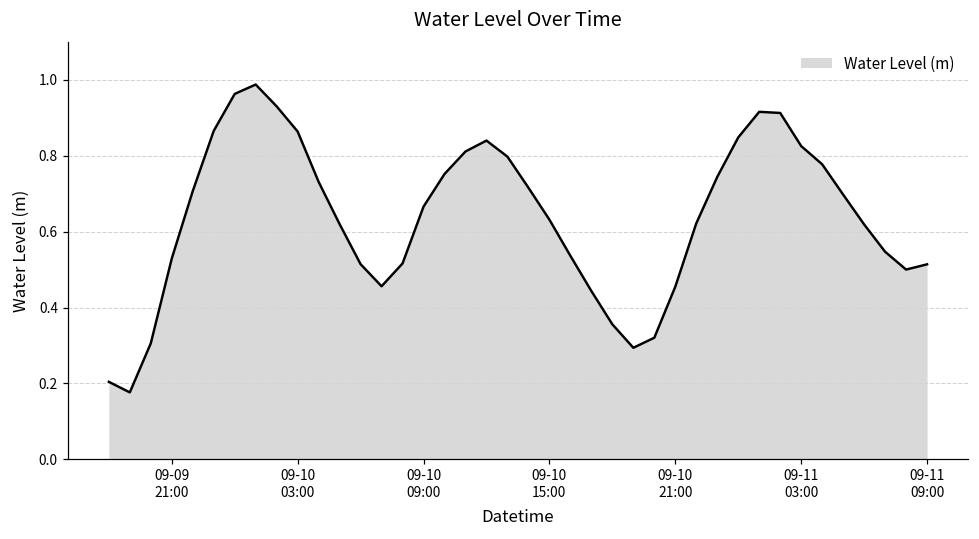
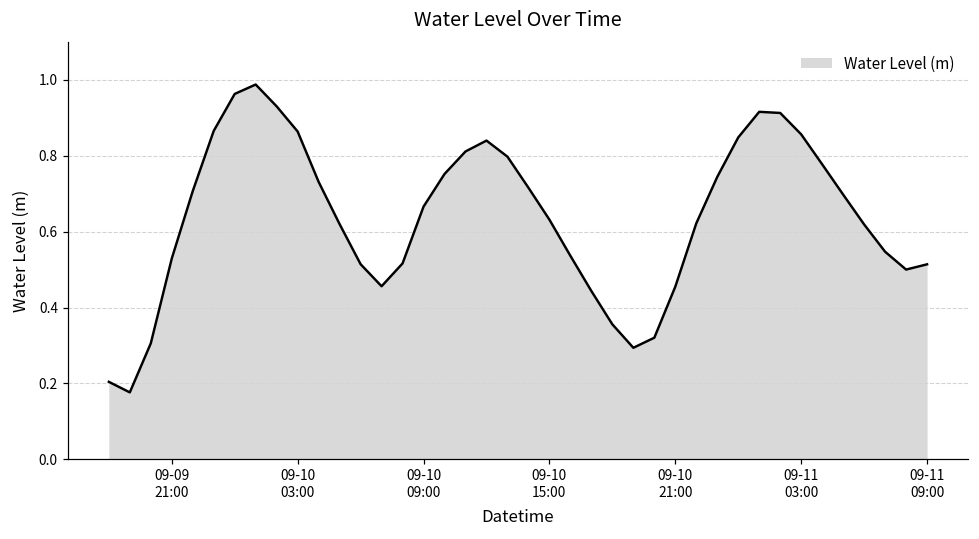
  {
    "09-09 21:00": 0.53,
    "09-10 03:00": 0.86,
    "09-10 09:00": 0.67,
    "09-10 15:00": 0.63,
    "09-10 21:00": 0.45,
-   "09-11 03:00": 0.83,
+   "09-11 03:00": 0.86,
    "09-11 09:00": 0.51
  }
